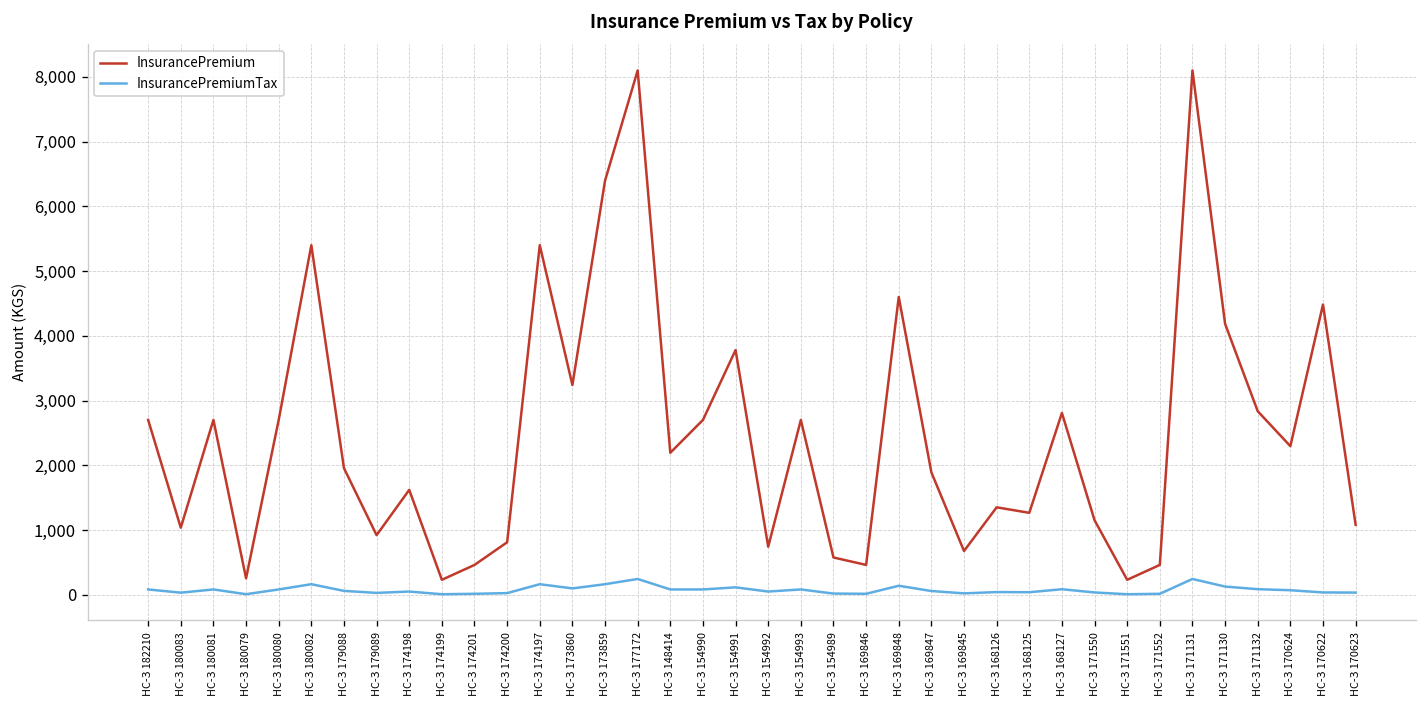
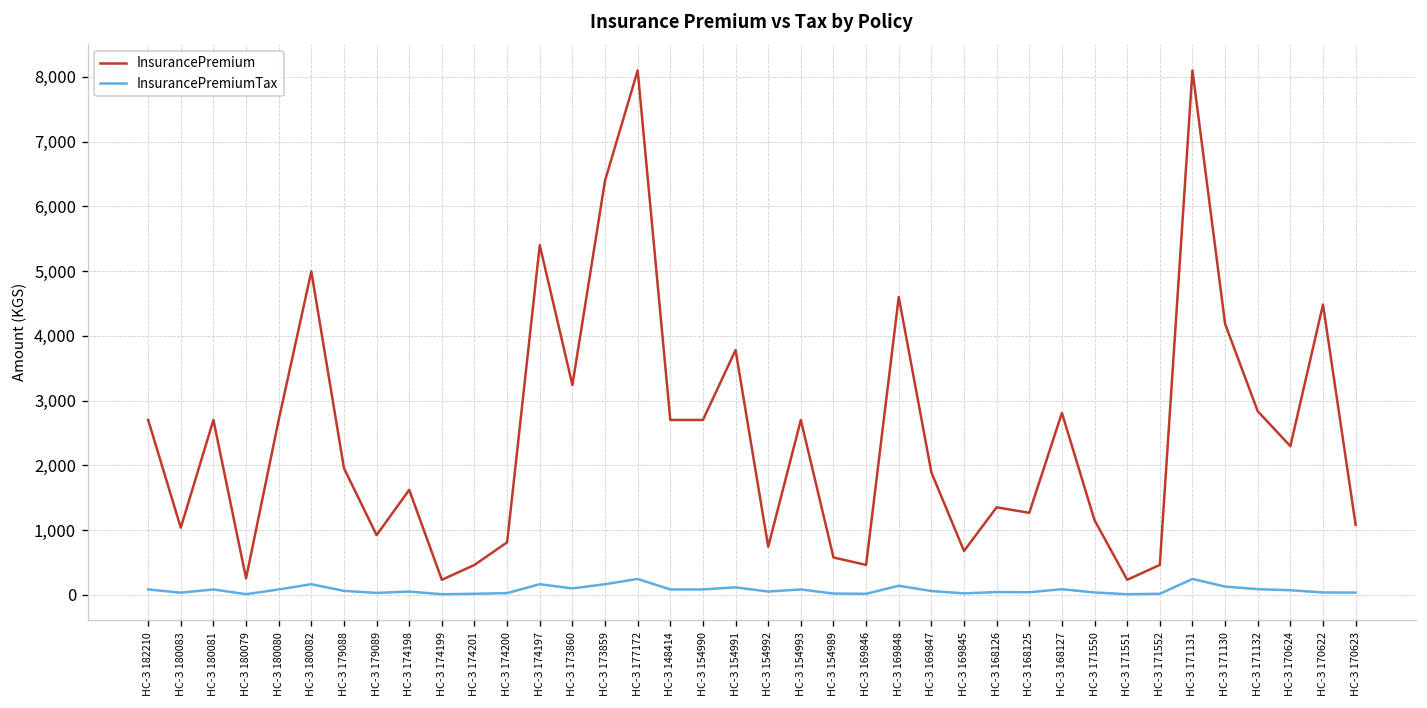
  {
    "InsurancePremium": {
      "НС-З 182210": "2,700",
      "НС-З 180083": "1,000",
      "НС-З 180081": "2,700",
      "НС-З 180079": "300",
      "НС-З 180080": "2,700",
-     "НС-З 180082": "5,400",
+     "НС-З 180082": "5,000",
      "НС-З 179088": "2,000",
      "НС-З 179089": "900",
      "НС-З 174198": "1,600",
      "НС-З 174199": "200",
      "НС-З 174201": "500",
      "НС-З 174200": "800",
      "НС-З 174197": "5,400",
      "НС-З 173860": "3,200",
      "НС-З 173859": "6,400",
      "НС-З 177172": "8,100",
-     "НС-З 148414": "2,200",
+     "НС-З 148414": "2,700",
      "НС-З 154990": "2,700",
      "НС-З 154991": "3,800",
      "НС-З 154992": "700",
      "НС-З 154993": "2,700",
      "НС-З 154989": "600",
      "НС-З 169846": "500",
      "НС-З 169848": "4,600",
      "НС-З 169847": "1,900",
      "НС-З 169845": "700",
      "НС-З 168126": "1,400",
      "НС-З 168125": "1,300",
      "НС-З 168127": "2,800",
      "НС-З 171550": "1,200",
      "НС-З 171551": "200",
      "НС-З 171552": "500",
      "НС-З 171131": "8,100",
      "НС-З 171130": "4,200",
      "НС-З 171132": "2,800",
      "НС-З 170624": "2,300",
      "НС-З 170622": "4,500",
      "НС-З 170623": "1,100"
    },
    "InsurancePremiumTax": {
      "НС-З 182210": "100",
      "НС-З 180083": "0",
      "НС-З 180081": "100",
      "НС-З 180079": "0",
      "НС-З 180080": "100",
      "НС-З 180082": "200",
      "НС-З 179088": "100",
      "НС-З 179089": "0",
      "НС-З 174198": "0",
      "НС-З 174199": "0",
      "НС-З 174201": "0",
      "НС-З 174200": "0",
      "НС-З 174197": "200",
      "НС-З 173860": "100",
      "НС-З 173859": "200",
      "НС-З 177172": "200",
      "НС-З 148414": "100",
      "НС-З 154990": "100",
      "НС-З 154991": "100",
      "НС-З 154992": "0",
      "НС-З 154993": "100",
      "НС-З 154989": "0",
      "НС-З 169846": "0",
      "НС-З 169848": "100",
      "НС-З 169847": "100",
      "НС-З 169845": "0",
      "НС-З 168126": "0",
      "НС-З 168125": "0",
      "НС-З 168127": "100",
      "НС-З 171550": "0",
      "НС-З 171551": "0",
      "НС-З 171552": "0",
      "НС-З 171131": "200",
      "НС-З 171130": "100",
      "НС-З 171132": "100",
      "НС-З 170624": "100",
      "НС-З 170622": "0",
      "НС-З 170623": "0"
    }
  }
